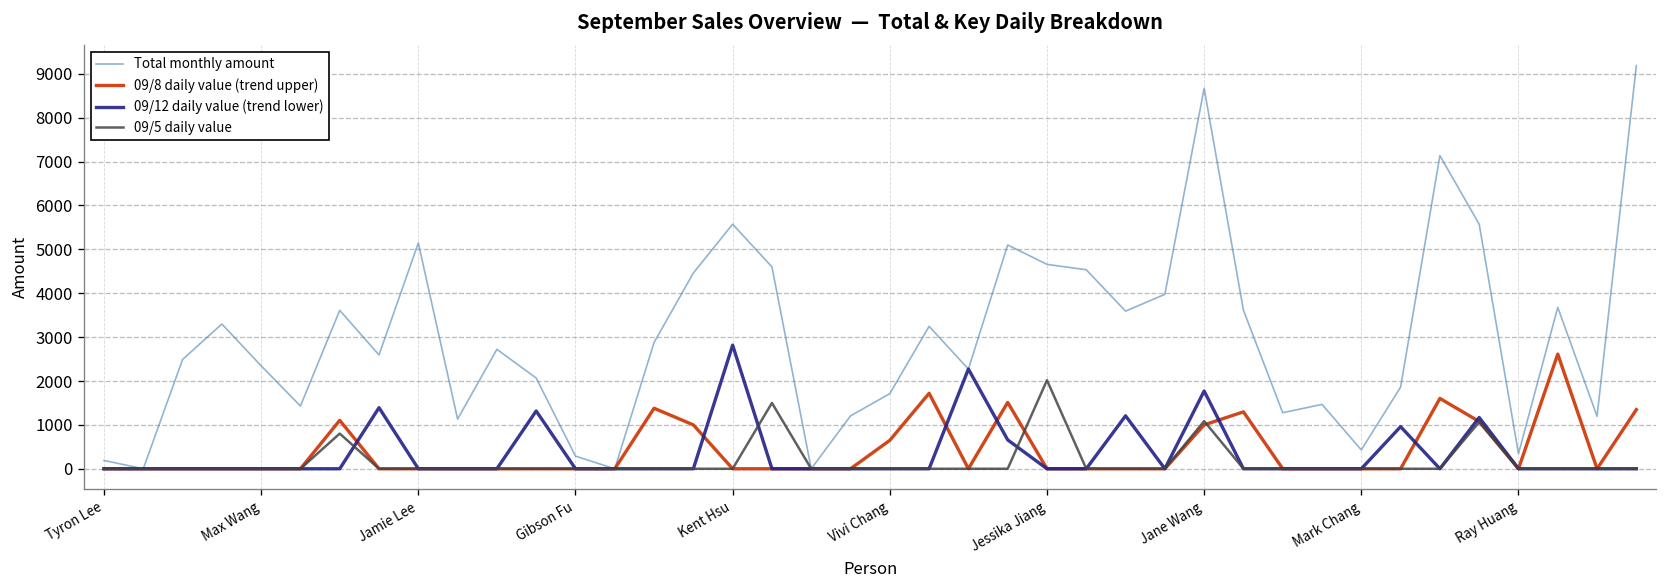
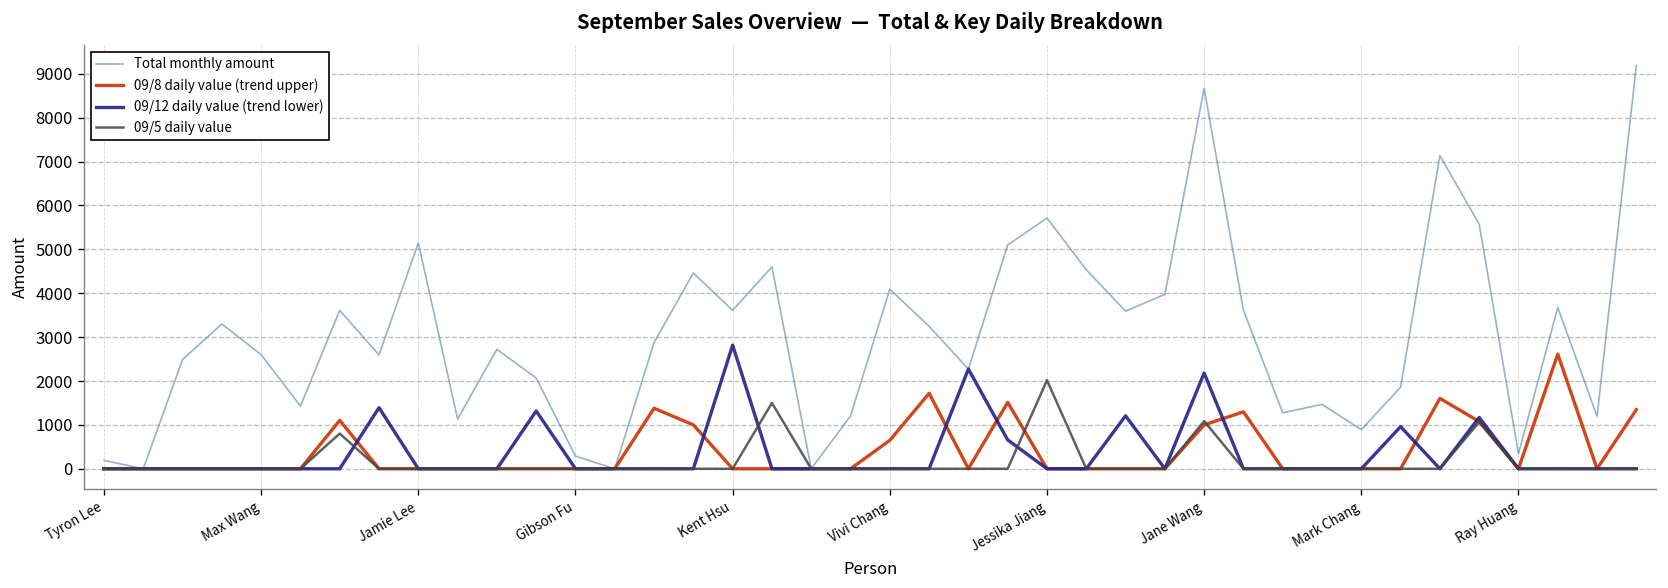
  {
    "Total monthly amount": {
      "Tyron Lee": 200,
-     "Max Wang": 2300,
+     "Max Wang": 2600,
      "Jamie Lee": 5100,
      "Gibson Fu": 300,
-     "Kent Hsu": 5600,
-     "Vivi Chang": 1700,
-     "Jessika Jiang": 4700,
+     "Kent Hsu": 3600,
+     "Vivi Chang": 4100,
+     "Jessika Jiang": 5700,
      "Jane Wang": 8700,
-     "Mark Chang": 400,
+     "Mark Chang": 900,
      "Ray Huang": 300
    },
    "09/8 daily value (trend upper)": {
      "Vivi Chang": 600,
      "Jane Wang": 1000
    },
    "09/12 daily value (trend lower)": {
      "Kent Hsu": 2800,
-     "Jane Wang": 1800
+     "Jane Wang": 2200
    },
    "09/5 daily value": {
      "Jessika Jiang": 2000,
      "Jane Wang": 1100
    }
  }
